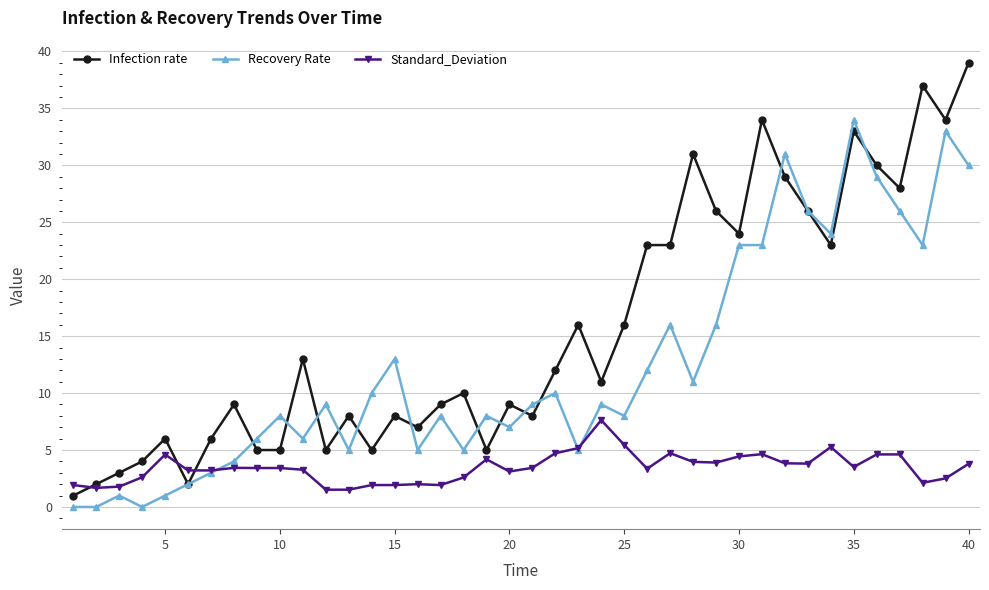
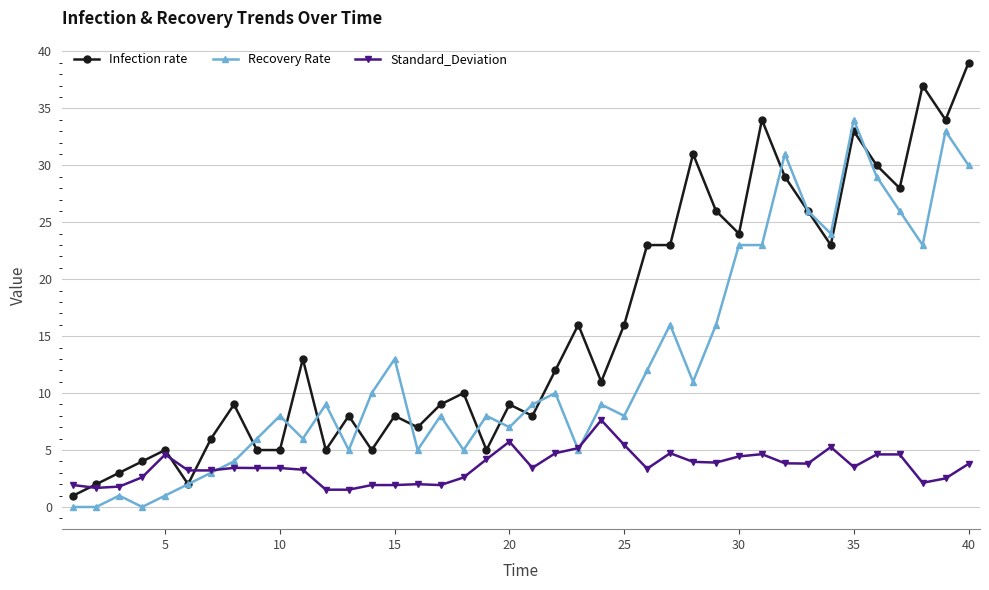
  {
    "Infection rate": {
-     "5": 6,
+     "5": 5,
      "10": 5,
      "15": 8,
      "20": 9,
      "25": 16,
      "30": 24,
      "35": 33,
      "40": 39
    },
    "Recovery Rate": {
      "5": 1.0,
      "10": 8.0,
      "15": 13.0,
      "20": 7.0,
      "25": 8.0,
      "30": 23.0,
      "35": 34.0,
      "40": 30.0
    },
    "Standard_Deviation": {
      "5": 4.6,
      "10": 3.4,
      "15": 1.9,
-     "20": 3.1,
+     "20": 5.7,
      "25": 5.4,
      "30": 4.4,
      "35": 3.5,
      "40": 3.8
    }
  }
